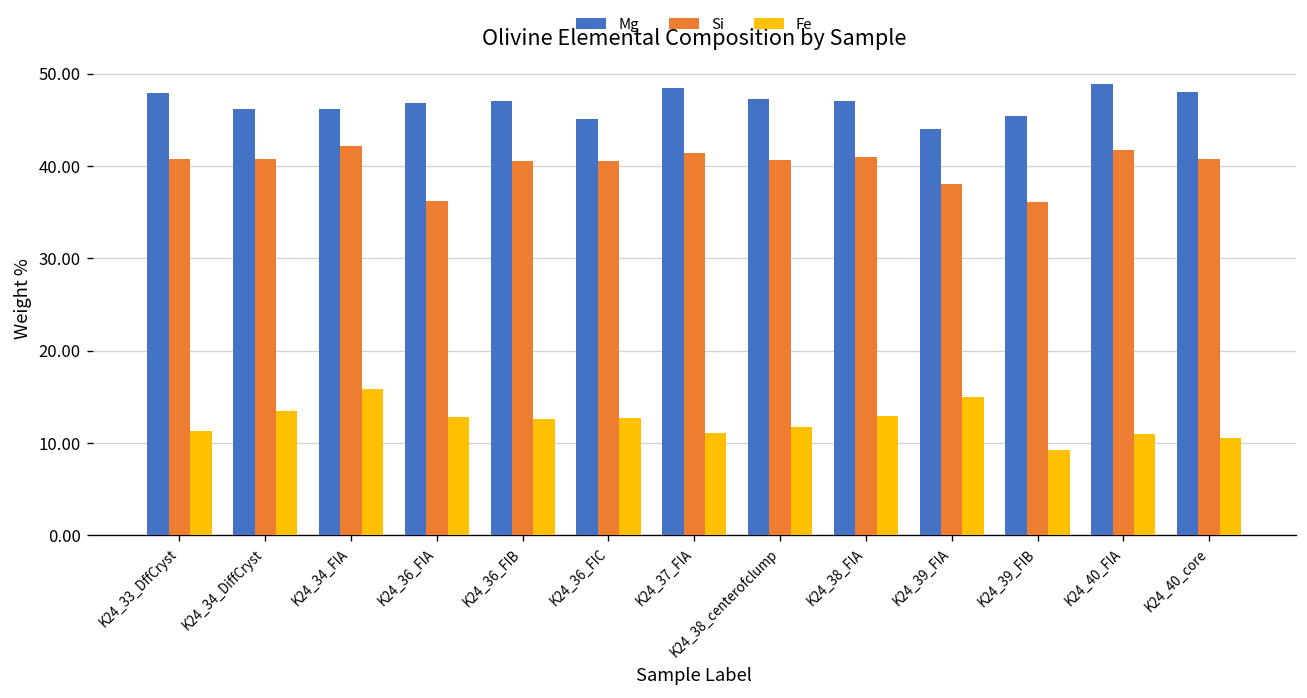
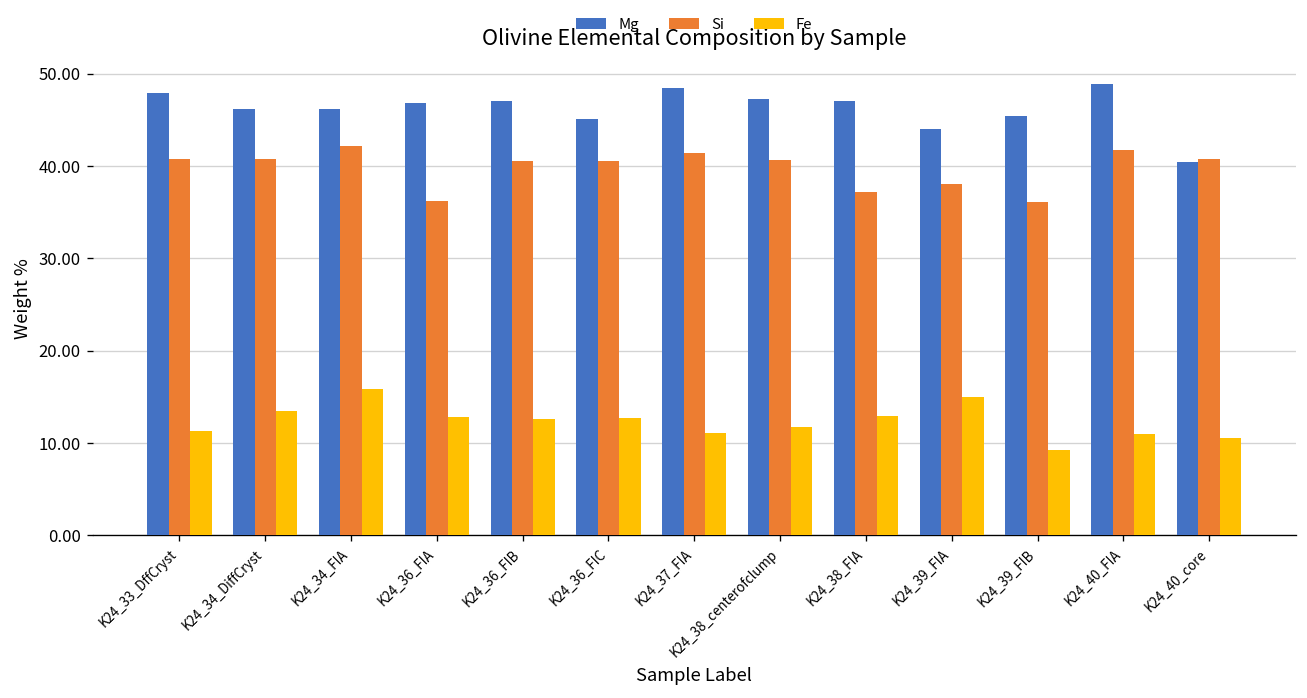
  {
    "Mg": {
      "K24_33_DffCryst": 48,
      "K24_34_DiffCryst": 46,
      "K24_34_FIA": 46,
      "K24_36_FIA": 47,
      "K24_36_FIB": 47,
      "K24_36_FIC": 45,
      "K24_37_FIA": 48,
      "K24_38_centerofclump": 47,
      "K24_38_FIA": 47,
      "K24_39_FIA": 44,
      "K24_39_FIB": 45,
      "K24_40_FIA": 49,
-     "K24_40_core": 48
+     "K24_40_core": 40
    },
    "Si": {
      "K24_33_DffCryst": 41,
      "K24_34_DiffCryst": 41,
      "K24_34_FIA": 42,
      "K24_36_FIA": 36,
      "K24_36_FIB": 40,
      "K24_36_FIC": 41,
      "K24_37_FIA": 41,
      "K24_38_centerofclump": 41,
-     "K24_38_FIA": 41,
+     "K24_38_FIA": 37,
      "K24_39_FIA": 38,
      "K24_39_FIB": 36,
      "K24_40_FIA": 42,
      "K24_40_core": 41
    },
    "Fe": {
      "K24_33_DffCryst": 11,
      "K24_34_DiffCryst": 13,
      "K24_34_FIA": 16,
      "K24_36_FIA": 13,
      "K24_36_FIB": 13,
      "K24_36_FIC": 13,
      "K24_37_FIA": 11,
      "K24_38_centerofclump": 12,
      "K24_38_FIA": 13,
      "K24_39_FIA": 15,
      "K24_39_FIB": 9,
      "K24_40_FIA": 11,
      "K24_40_core": 10
    }
  }
